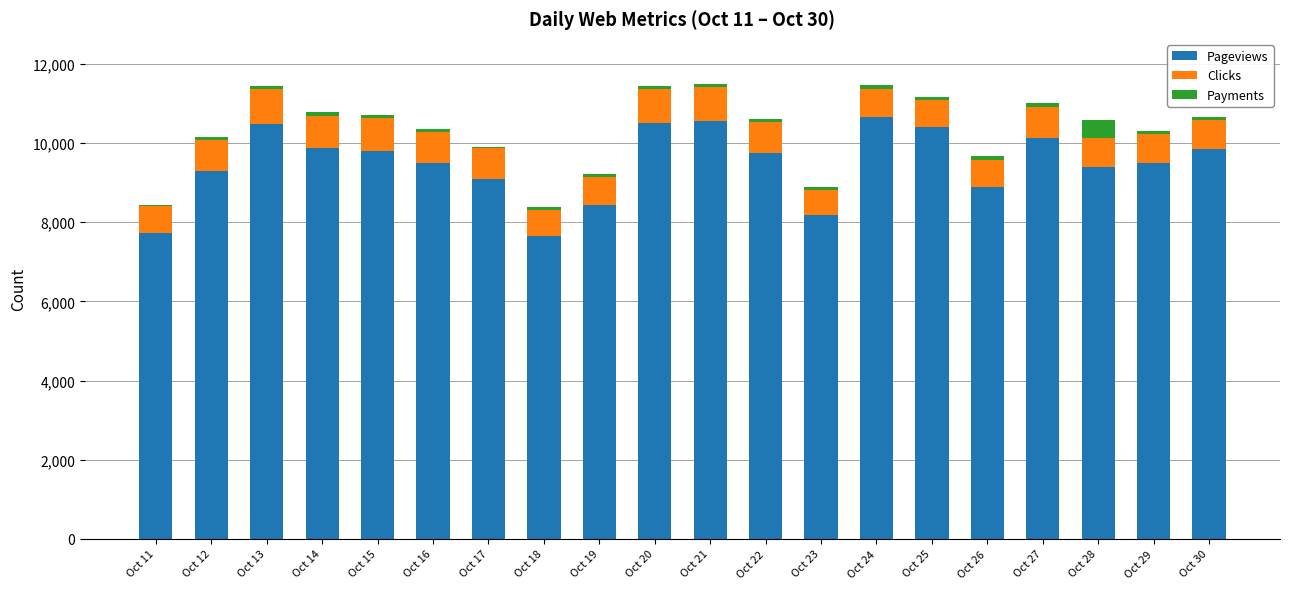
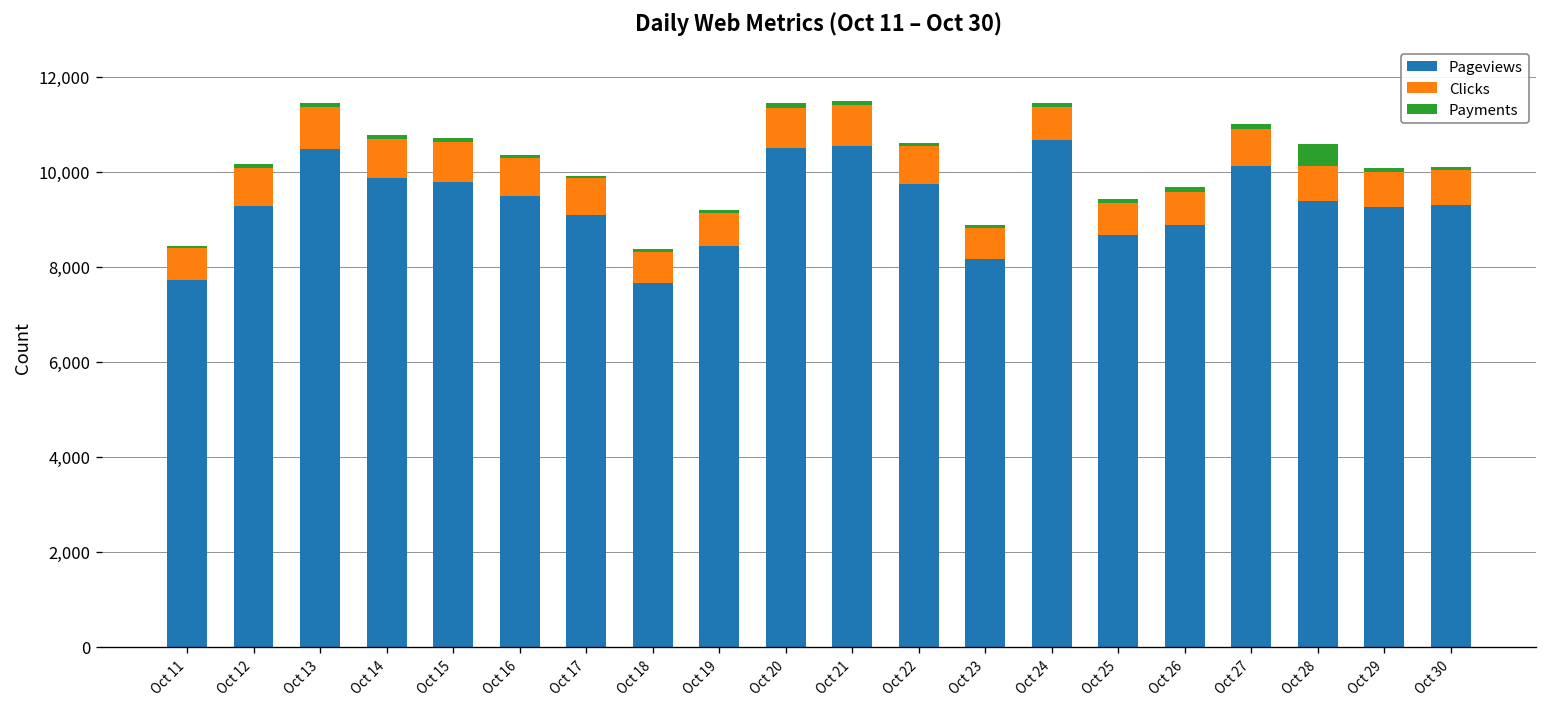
  {
    "Pageviews": {
      "Oct 11": "7,700",
      "Oct 12": "9,300",
      "Oct 13": "10,500",
      "Oct 14": "9,900",
      "Oct 15": "9,800",
      "Oct 16": "9,500",
      "Oct 17": "9,100",
      "Oct 18": "7,700",
      "Oct 19": "8,400",
      "Oct 20": "10,500",
      "Oct 21": "10,600",
      "Oct 22": "9,700",
      "Oct 23": "8,200",
      "Oct 24": "10,700",
-     "Oct 25": "10,400",
+     "Oct 25": "8,700",
      "Oct 26": "8,900",
      "Oct 27": "10,100",
      "Oct 28": "9,400",
-     "Oct 29": "9,500",
-     "Oct 30": "9,900"
+     "Oct 29": "9,300",
+     "Oct 30": "9,300"
    },
    "Clicks": {
      "Oct 11": "700",
      "Oct 12": "800",
      "Oct 13": "900",
      "Oct 14": "800",
      "Oct 15": "800",
      "Oct 16": "800",
      "Oct 17": "800",
      "Oct 18": "700",
      "Oct 19": "700",
      "Oct 20": "900",
      "Oct 21": "900",
      "Oct 22": "800",
      "Oct 23": "600",
      "Oct 24": "700",
      "Oct 25": "700",
      "Oct 26": "700",
      "Oct 27": "800",
      "Oct 28": "700",
      "Oct 29": "700",
      "Oct 30": "700"
    },
    "Payments": {
      "Oct 12": "100",
      "Oct 13": "100",
      "Oct 14": "100",
      "Oct 15": "100",
      "Oct 19": "100",
      "Oct 20": "100",
      "Oct 21": "100",
      "Oct 22": "100",
      "Oct 23": "100",
      "Oct 24": "100",
      "Oct 25": "100",
      "Oct 26": "100",
      "Oct 27": "100",
      "Oct 28": "500",
      "Oct 29": "100",
      "Oct 30": "100"
    }
  }
